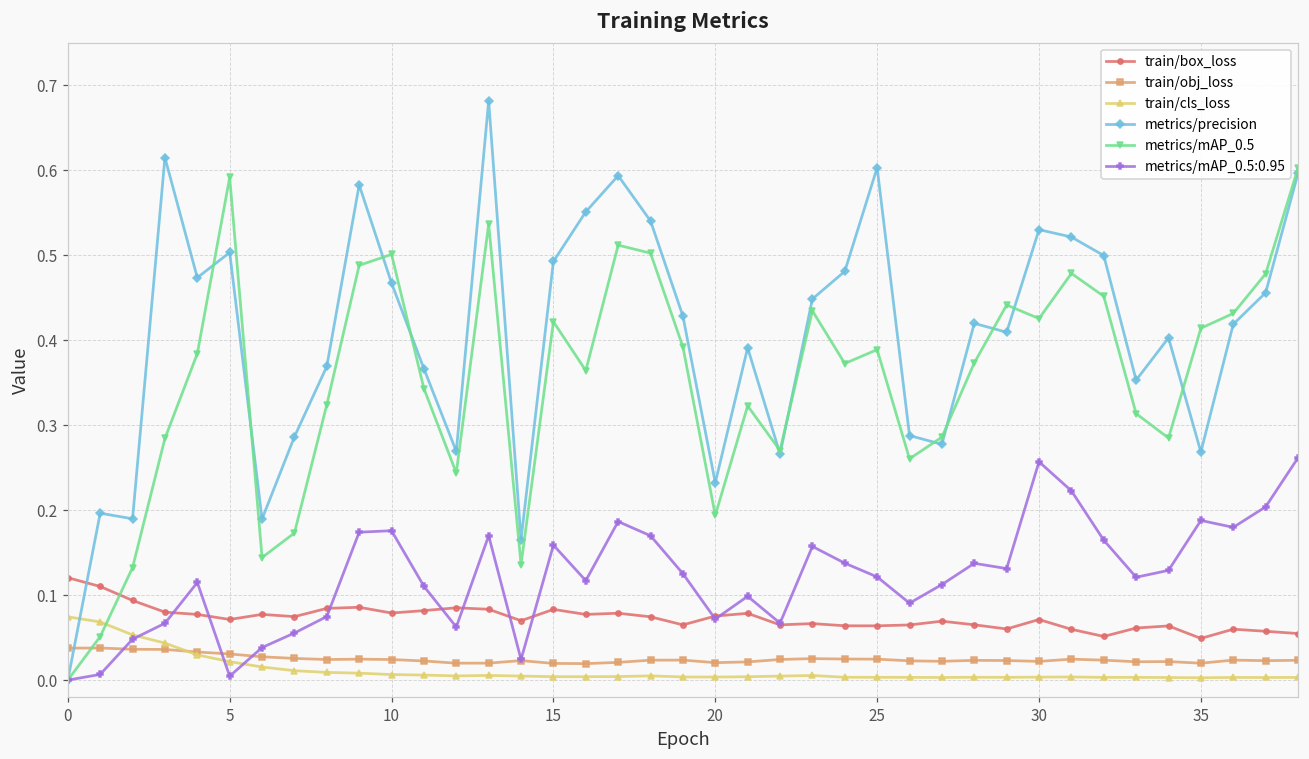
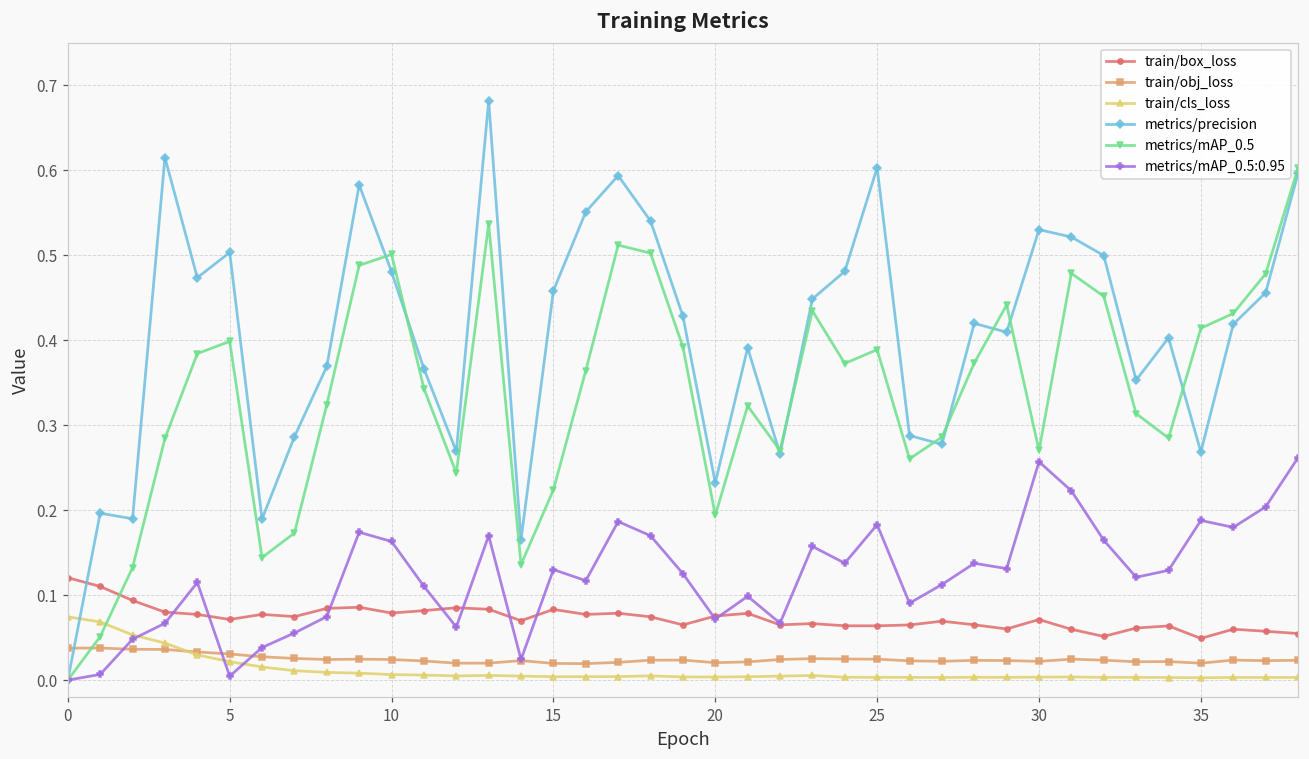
  {
    "metrics/precision": {
      "5": 0.50,
-     "10": 0.47,
-     "15": 0.49,
+     "10": 0.48,
+     "15": 0.46,
      "20": 0.23,
      "25": 0.60,
      "30": 0.53,
      "35": 0.27
    },
    "metrics/mAP_0.5": {
-     "5": 0.59,
+     "5": 0.40,
      "10": 0.50,
-     "15": 0.42,
+     "15": 0.22,
      "20": 0.19,
      "25": 0.39,
-     "30": 0.43,
+     "30": 0.27,
      "35": 0.41
    },
    "metrics/mAP_0.5:0.95": {
      "5": 0.00,
-     "10": 0.18,
-     "15": 0.16,
+     "10": 0.16,
+     "15": 0.13,
      "20": 0.07,
-     "25": 0.12,
+     "25": 0.18,
      "30": 0.26,
      "35": 0.19
    }
  }
